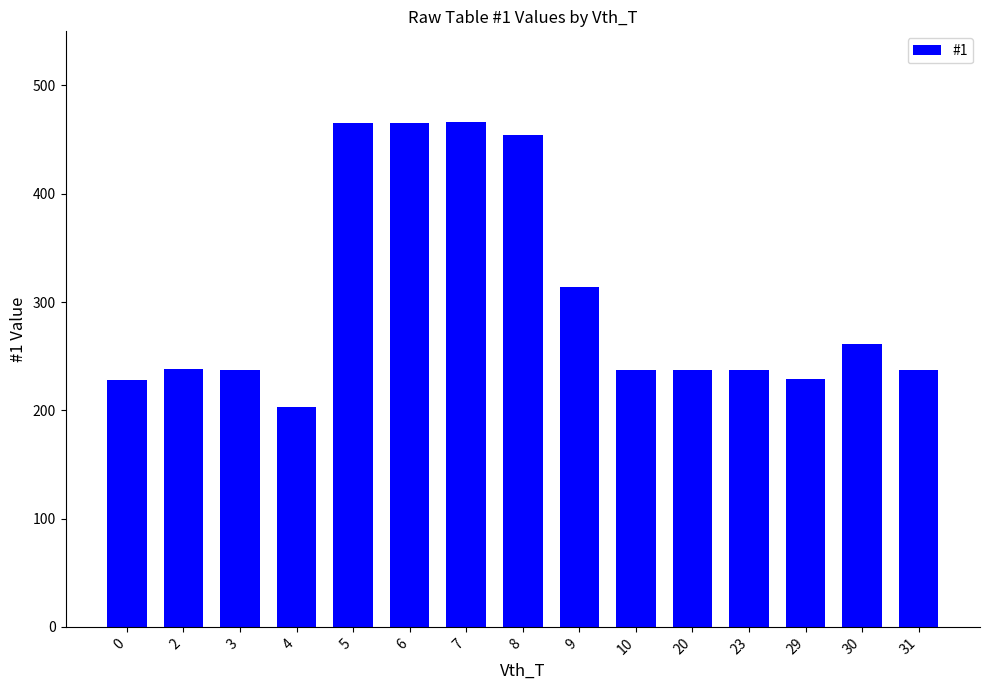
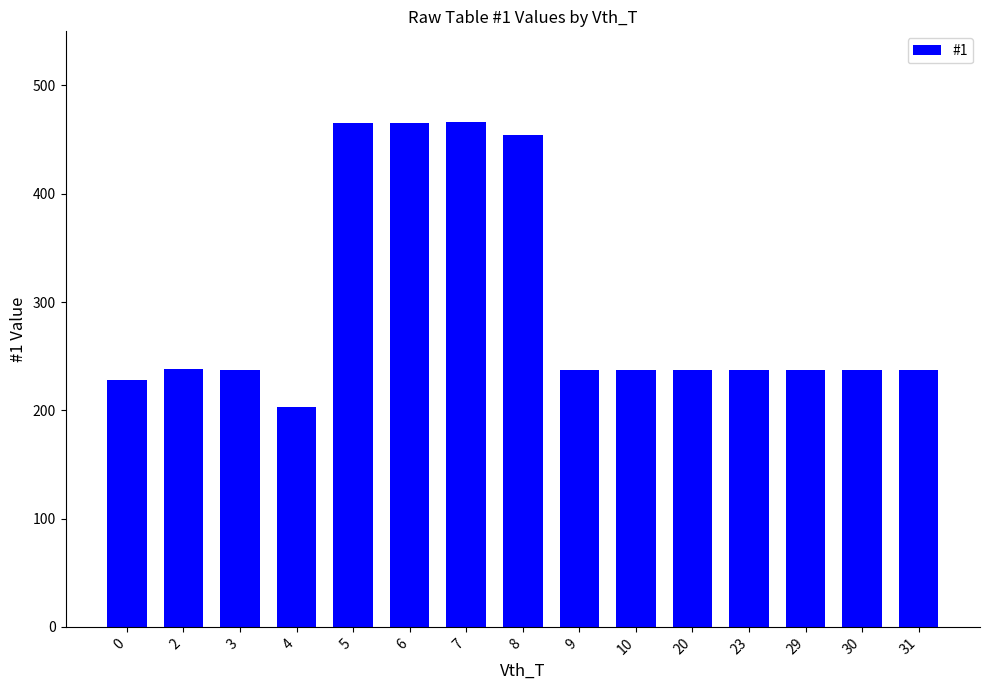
  {
    "0": 228,
    "2": 238,
    "3": 237,
    "4": 203,
    "5": 465,
    "6": 465,
    "7": 466,
    "8": 454,
-   "9": 314,
+   "9": 237,
    "10": 237,
    "20": 237,
    "23": 237,
-   "29": 229,
-   "30": 261,
+   "29": 237,
+   "30": 237,
    "31": 237
  }
